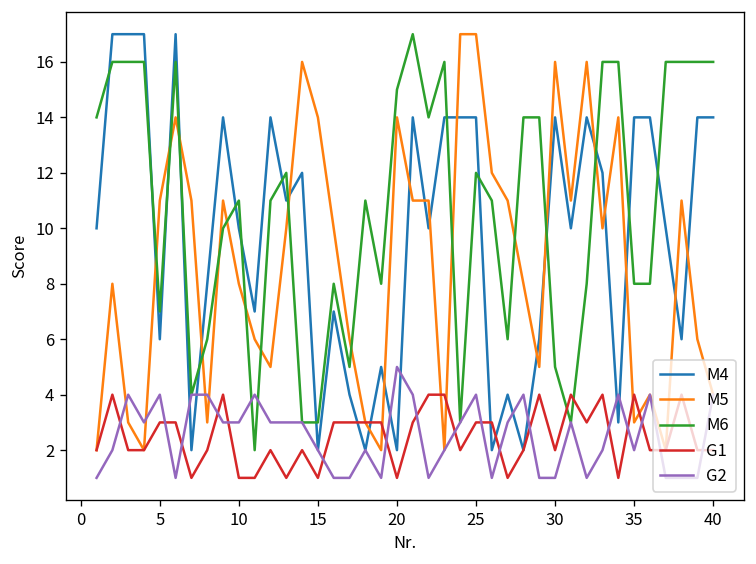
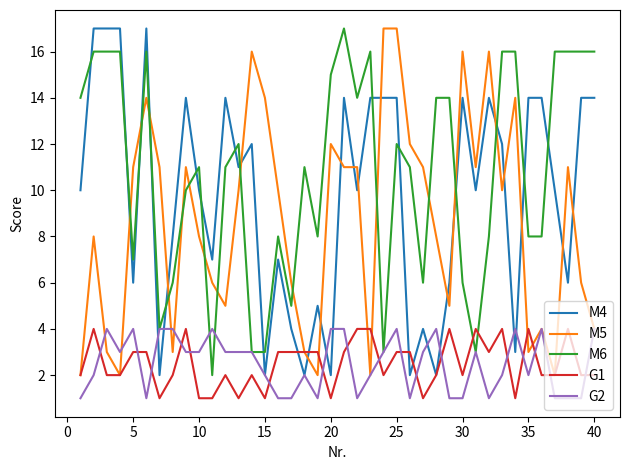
  {
    "M4": {
      "5": 6,
      "10": 10,
      "20": 2,
      "25": 14,
      "30": 14,
      "35": 14,
      "40": 14
    },
    "M5": {
      "5": 11,
      "10": 8,
      "15": 14,
-     "20": 14,
+     "20": 12,
      "25": 17,
      "30": 16,
      "35": 3
    },
    "M6": {
      "5": 7,
      "10": 11,
      "15": 3,
      "20": 15,
      "25": 12,
-     "30": 5,
+     "30": 6,
      "35": 8,
      "40": 16
    },
    "G1": {
      "5": 3,
      "10": 1,
      "15": 1,
      "20": 1,
      "25": 3,
      "30": 2,
      "35": 4
    },
    "G2": {
      "5": 4,
      "10": 3,
-     "20": 5,
+     "20": 4,
      "25": 4,
      "30": 1,
      "35": 2
    }
  }
